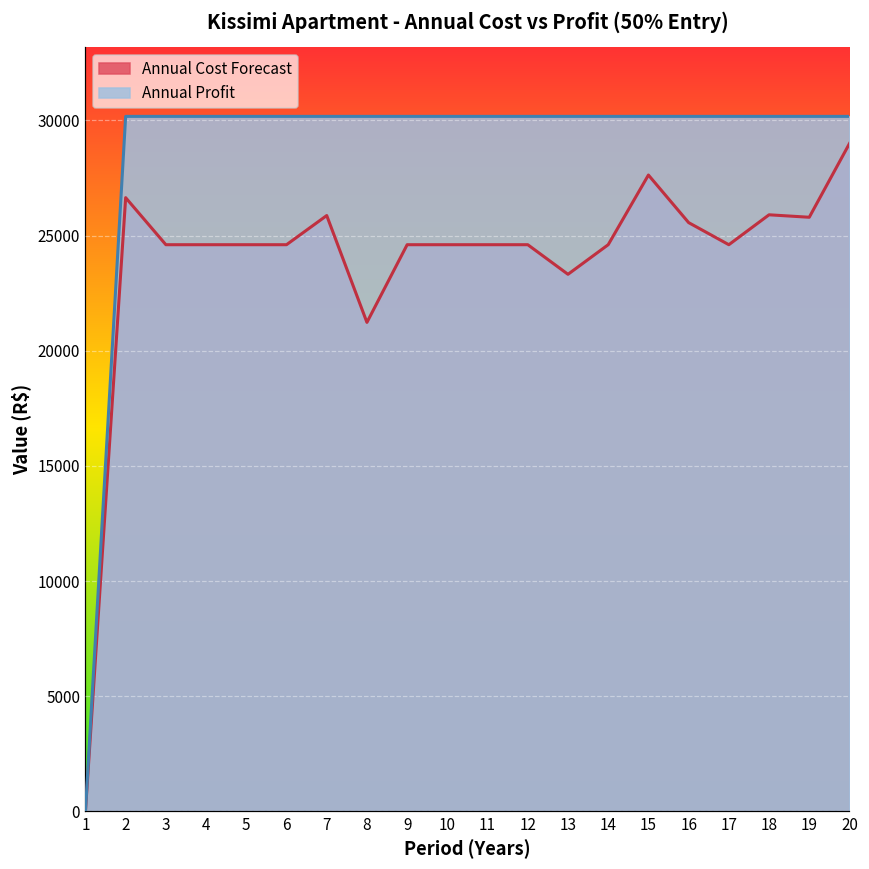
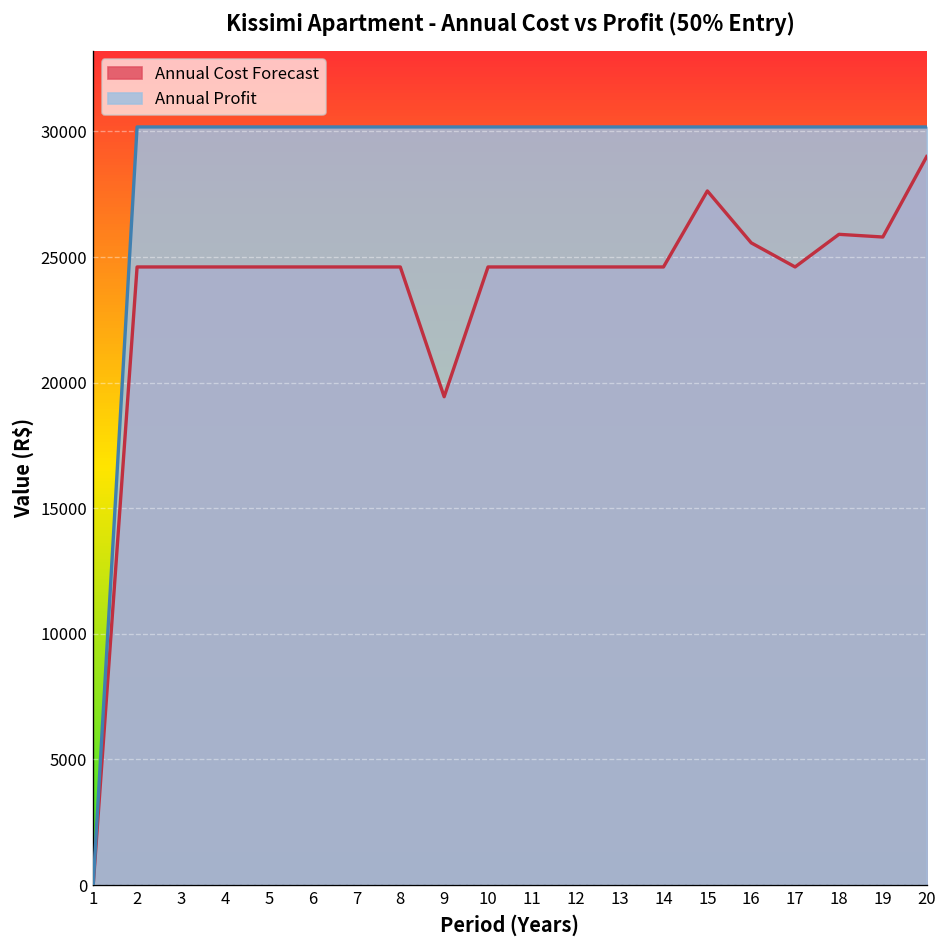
  {
    "Annual Cost Forecast": {
-     "2": 26600,
+     "2": 24600,
      "3": 24600,
      "4": 24600,
      "5": 24600,
      "6": 24600,
-     "7": 25900,
-     "8": 21200,
-     "9": 24600,
+     "7": 24600,
+     "8": 24600,
+     "9": 19400,
      "10": 24600,
      "11": 24600,
      "12": 24600,
-     "13": 23300,
+     "13": 24600,
      "14": 24600,
      "15": 27600,
      "16": 25600,
      "17": 24600,
      "18": 25900,
      "19": 25800,
      "20": 29000
    },
    "Annual Profit": {
      "2": 30200,
      "3": 30200,
      "4": 30200,
      "5": 30200,
      "6": 30200,
      "7": 30200,
      "8": 30200,
      "9": 30200,
      "10": 30200,
      "11": 30200,
      "12": 30200,
      "13": 30200,
      "14": 30200,
      "15": 30200,
      "16": 30200,
      "17": 30200,
      "18": 30200,
      "19": 30200,
      "20": 30200
    }
  }
